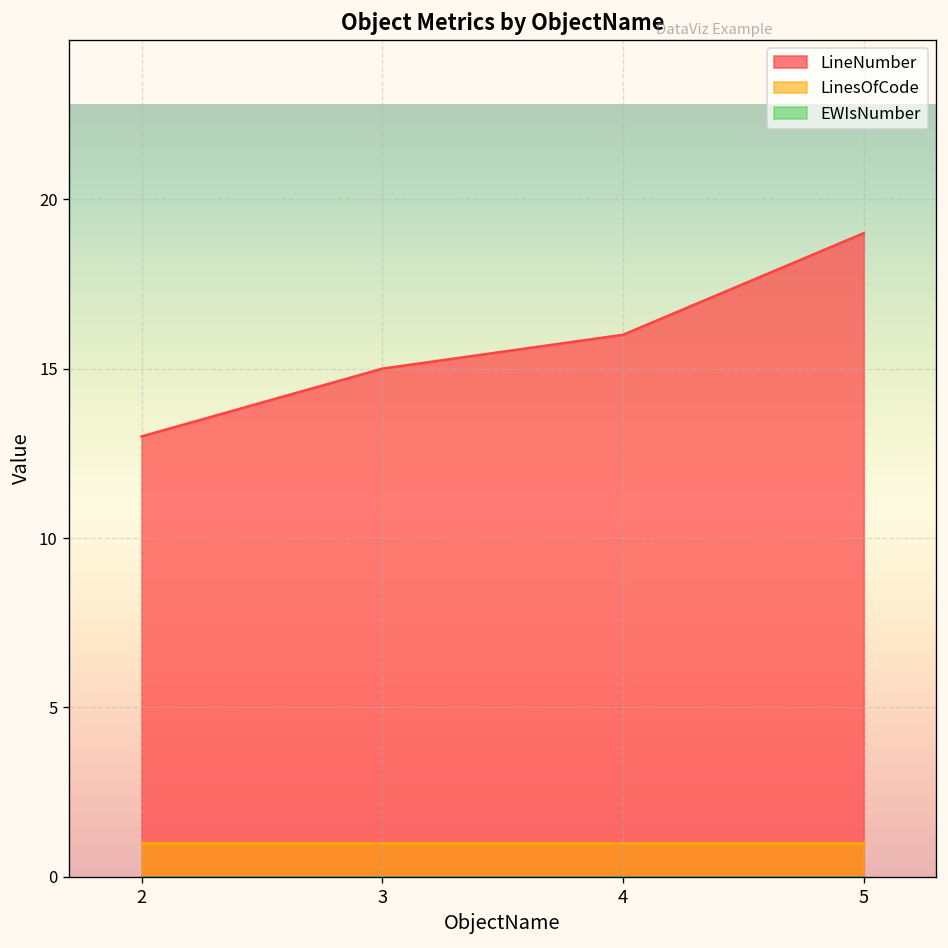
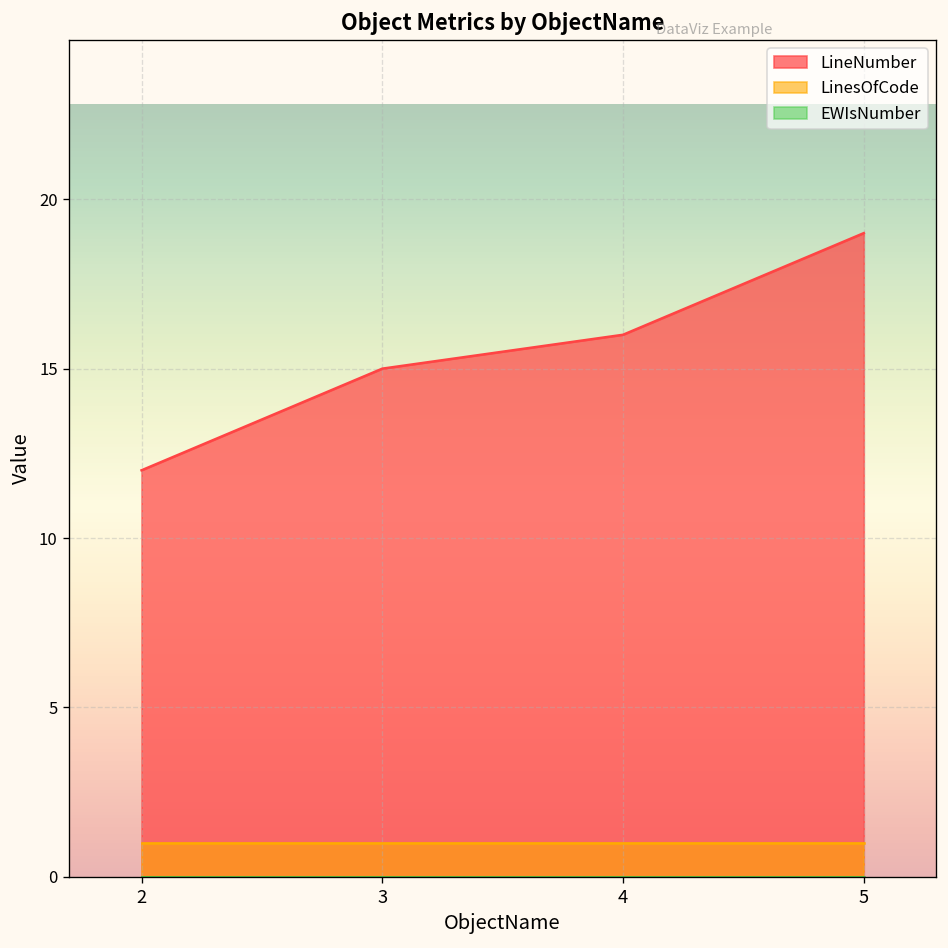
  {
    "LineNumber": {
-     "2": 13,
+     "2": 12,
      "3": 15,
      "4": 16,
      "5": 19
    },
    "LinesOfCode": {
      "2": 1,
      "3": 1,
      "4": 1,
      "5": 1
    },
    "EWIsNumber": {
      "2": 0,
      "3": 0,
      "4": 0,
      "5": 0
    }
  }
